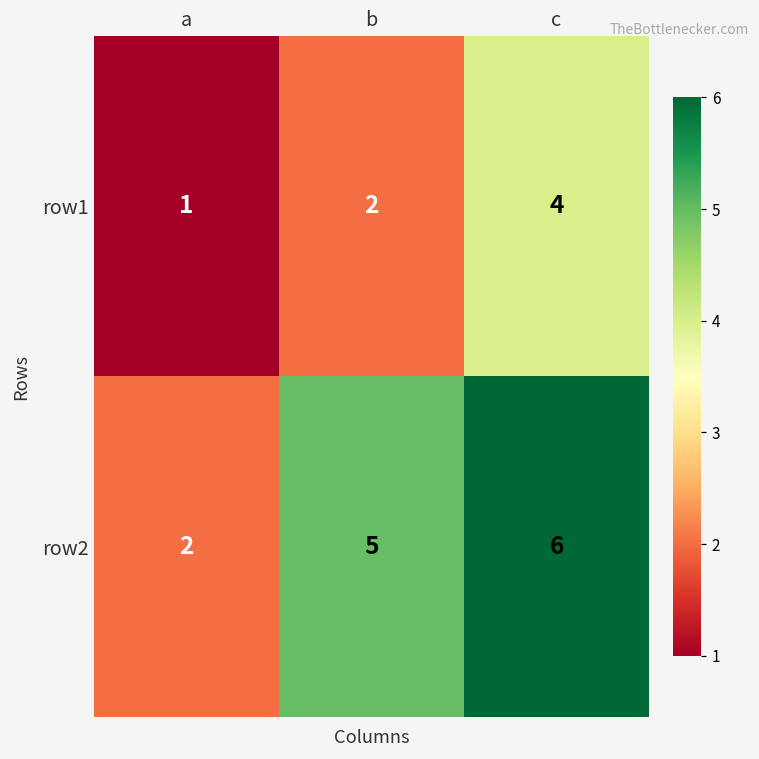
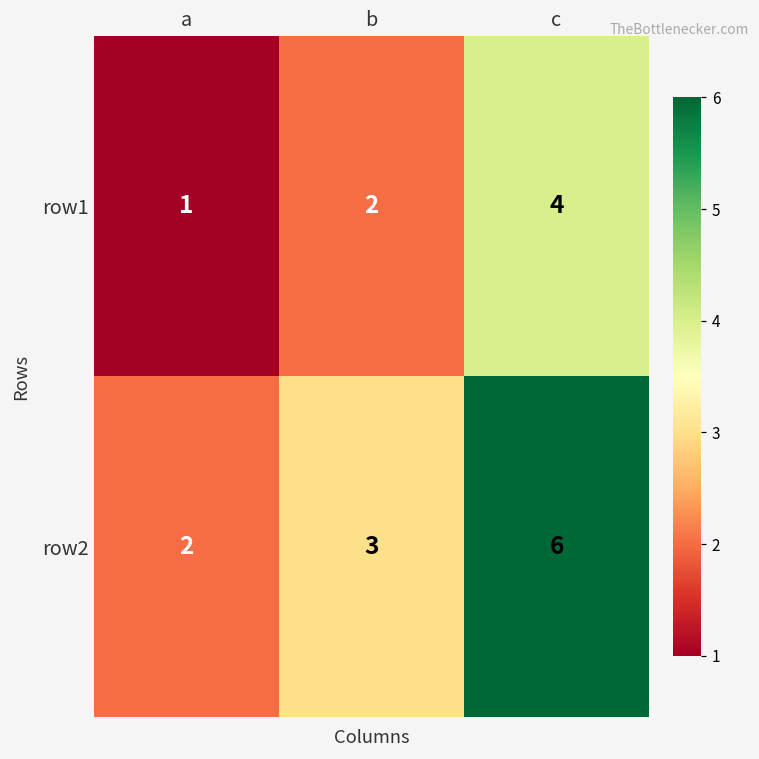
  {
    "row1": {
      "a": 1,
      "b": 2,
      "c": 4
    },
    "row2": {
      "a": 2,
-     "b": 5,
+     "b": 3,
      "c": 6
    }
  }
